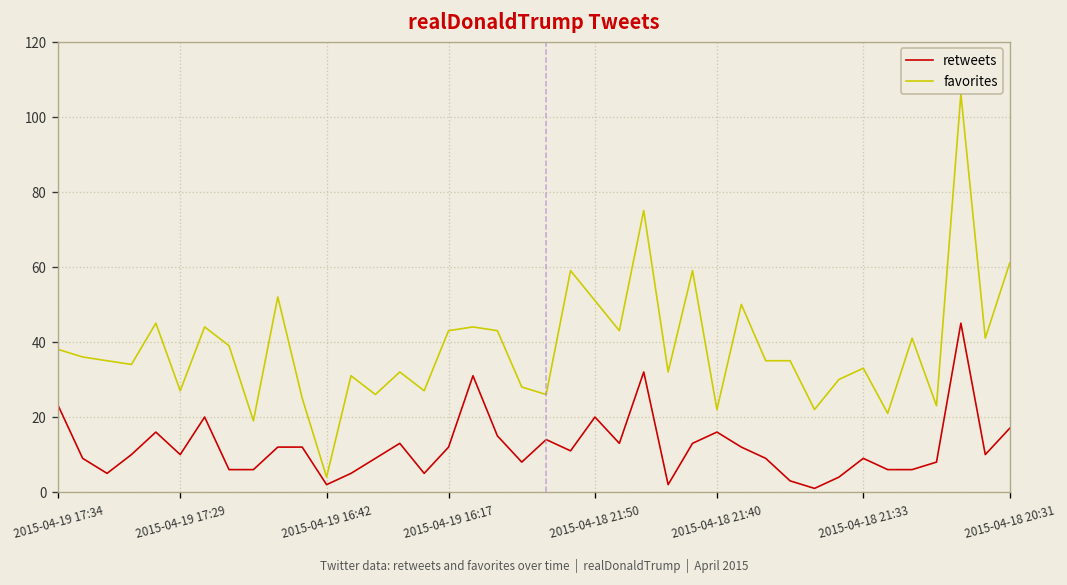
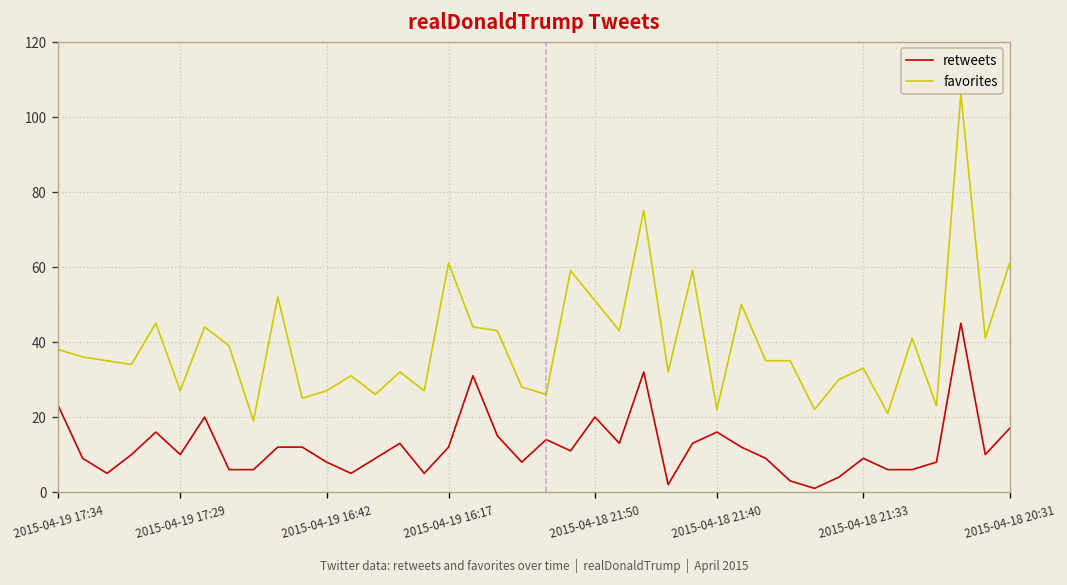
  {
    "retweets": {
-     "2015-04-19 16:42": 2,
+     "2015-04-19 16:42": 8,
      "2015-04-19 16:17": 12,
      "2015-04-18 21:50": 20,
      "2015-04-18 21:40": 16
    },
    "favorites": {
-     "2015-04-19 16:42": 4,
-     "2015-04-19 16:17": 43,
+     "2015-04-19 16:42": 27,
+     "2015-04-19 16:17": 61,
      "2015-04-18 21:50": 51,
      "2015-04-18 21:40": 22
    }
  }
